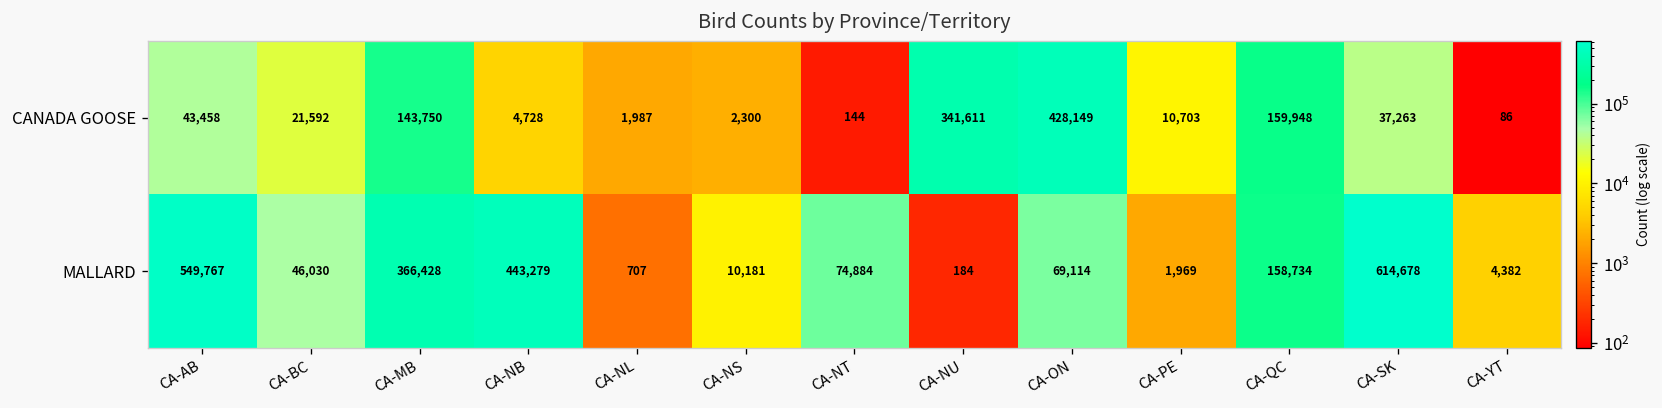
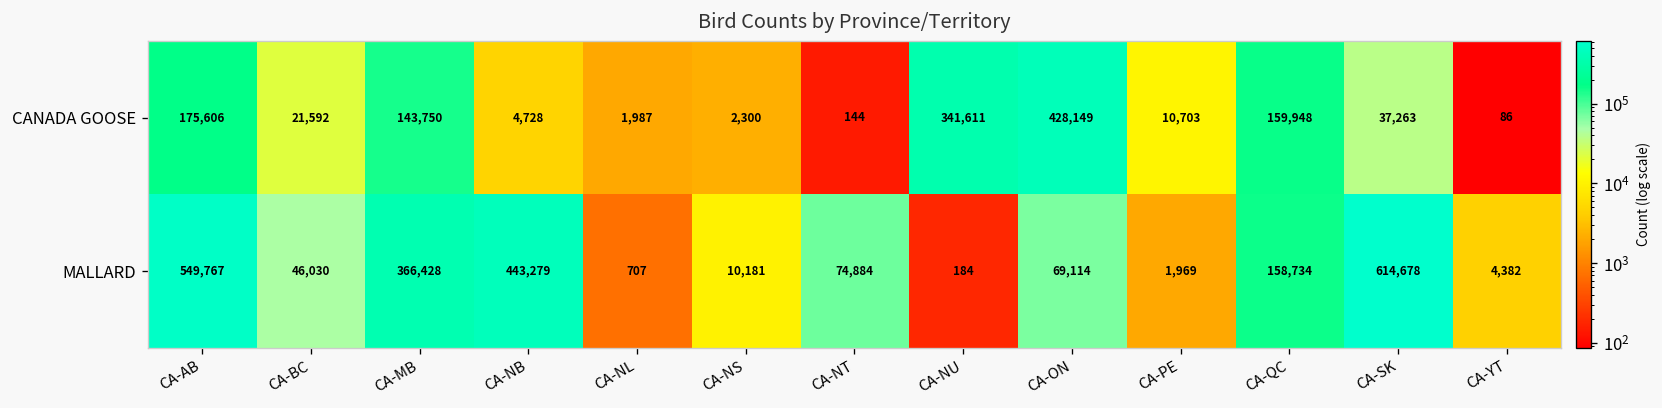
  {
    "CANADA GOOSE": {
-     "CA-AB": "43,458",
+     "CA-AB": "175,606",
      "CA-BC": "21,592",
      "CA-MB": "143,750",
      "CA-NB": "4,728",
      "CA-NL": "1,987",
      "CA-NS": "2,300",
      "CA-NT": "144",
      "CA-NU": "341,611",
      "CA-ON": "428,149",
      "CA-PE": "10,703",
      "CA-QC": "159,948",
      "CA-SK": "37,263",
      "CA-YT": "86"
    },
    "MALLARD": {
      "CA-AB": "549,767",
      "CA-BC": "46,030",
      "CA-MB": "366,428",
      "CA-NB": "443,279",
      "CA-NL": "707",
      "CA-NS": "10,181",
      "CA-NT": "74,884",
      "CA-NU": "184",
      "CA-ON": "69,114",
      "CA-PE": "1,969",
      "CA-QC": "158,734",
      "CA-SK": "614,678",
      "CA-YT": "4,382"
    }
  }
